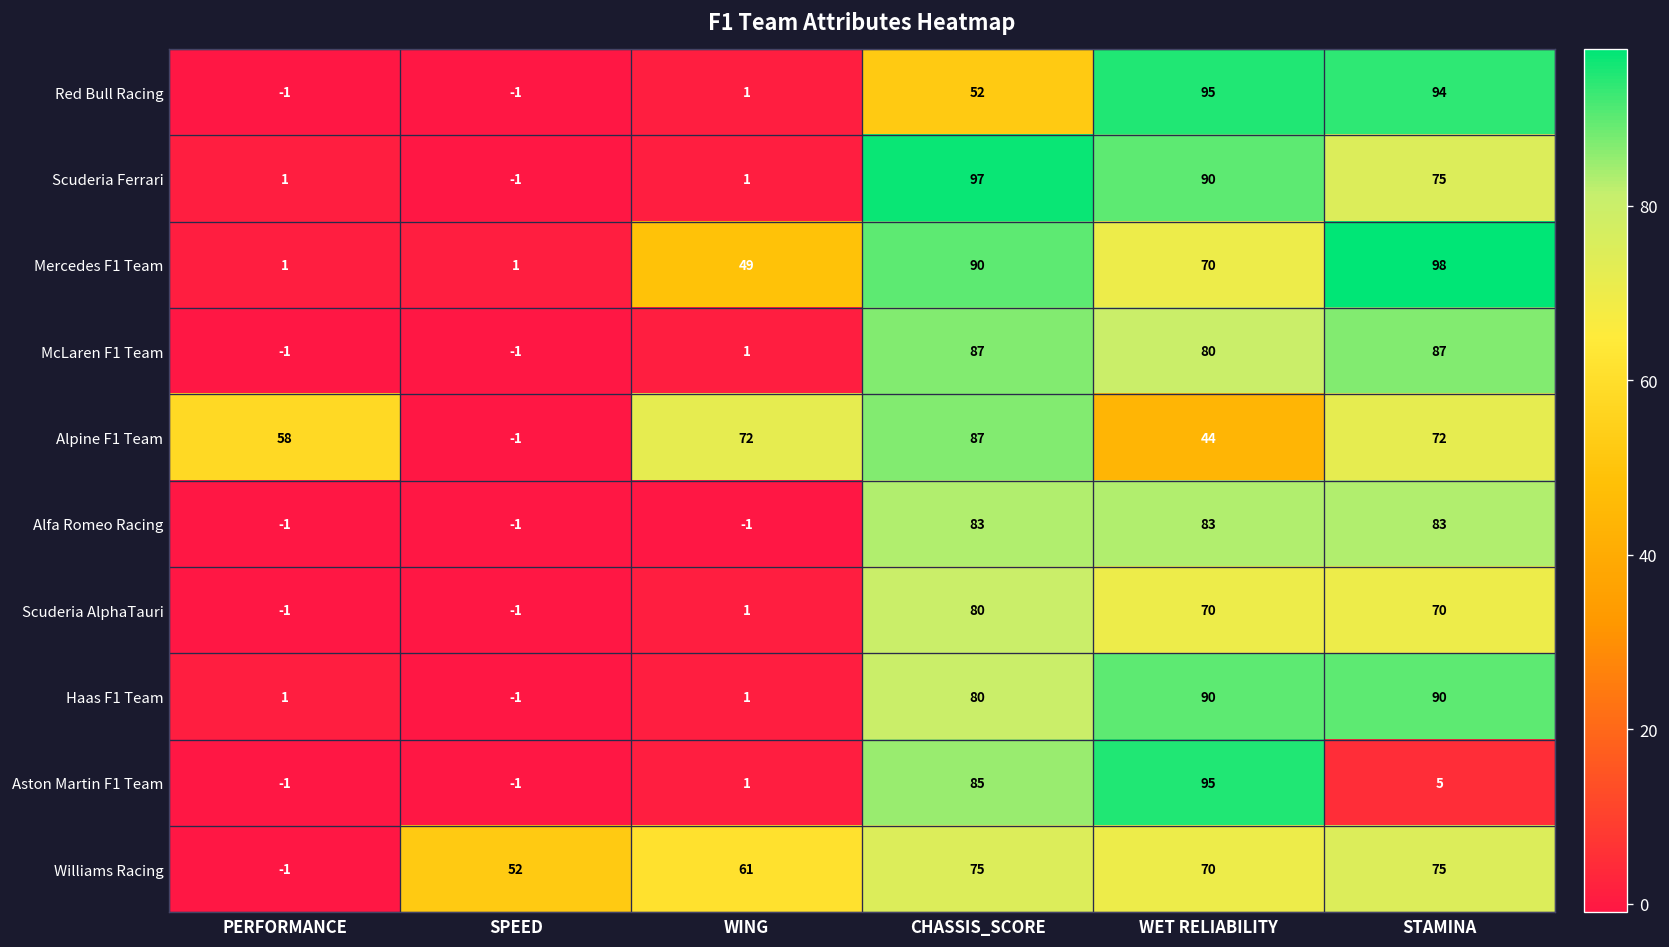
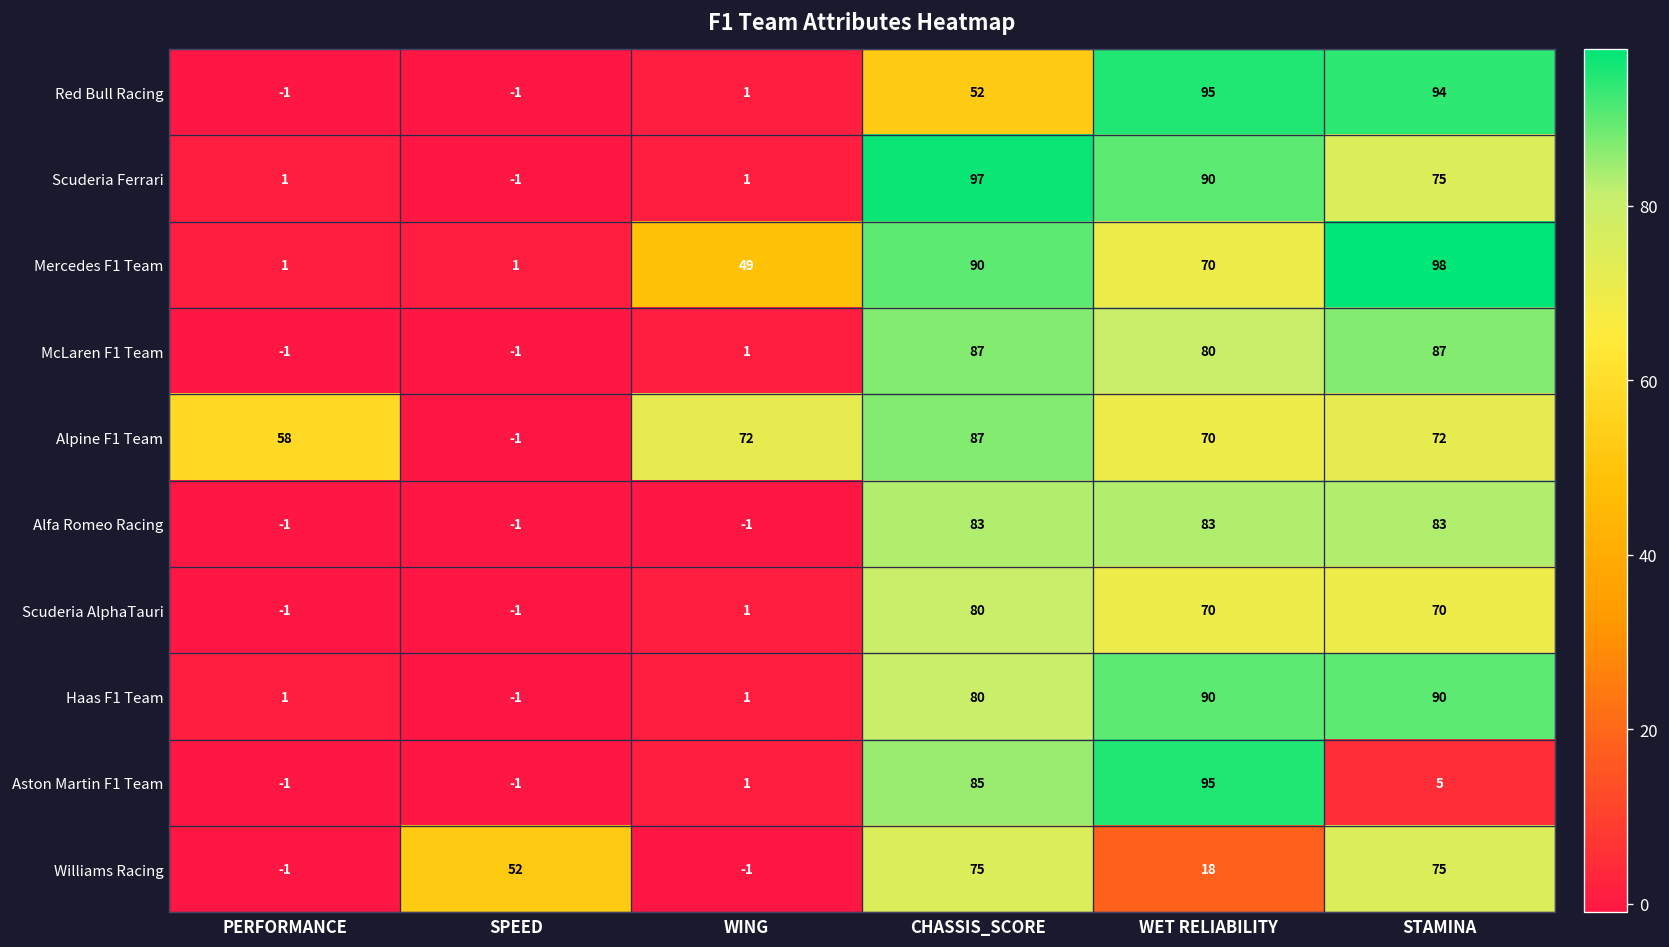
  {
    "Red Bull Racing": {
      "PERFORMANCE": -1,
      "SPEED": -1,
      "WING": 1,
      "CHASSIS_SCORE": 52,
      "WET RELIABILITY": 95,
      "STAMINA": 94
    },
    "Scuderia Ferrari": {
      "PERFORMANCE": 1,
      "SPEED": -1,
      "WING": 1,
      "CHASSIS_SCORE": 97,
      "WET RELIABILITY": 90,
      "STAMINA": 75
    },
    "Mercedes F1 Team": {
      "PERFORMANCE": 1,
      "SPEED": 1,
      "WING": 49,
      "CHASSIS_SCORE": 90,
      "WET RELIABILITY": 70,
      "STAMINA": 98
    },
    "McLaren F1 Team": {
      "PERFORMANCE": -1,
      "SPEED": -1,
      "WING": 1,
      "CHASSIS_SCORE": 87,
      "WET RELIABILITY": 80,
      "STAMINA": 87
    },
    "Alpine F1 Team": {
      "PERFORMANCE": 58,
      "SPEED": -1,
      "WING": 72,
      "CHASSIS_SCORE": 87,
-     "WET RELIABILITY": 44,
+     "WET RELIABILITY": 70,
      "STAMINA": 72
    },
    "Alfa Romeo Racing": {
      "PERFORMANCE": -1,
      "SPEED": -1,
      "WING": -1,
      "CHASSIS_SCORE": 83,
      "WET RELIABILITY": 83,
      "STAMINA": 83
    },
    "Scuderia AlphaTauri": {
      "PERFORMANCE": -1,
      "SPEED": -1,
      "WING": 1,
      "CHASSIS_SCORE": 80,
      "WET RELIABILITY": 70,
      "STAMINA": 70
    },
    "Haas F1 Team": {
      "PERFORMANCE": 1,
      "SPEED": -1,
      "WING": 1,
      "CHASSIS_SCORE": 80,
      "WET RELIABILITY": 90,
      "STAMINA": 90
    },
    "Aston Martin F1 Team": {
      "PERFORMANCE": -1,
      "SPEED": -1,
      "WING": 1,
      "CHASSIS_SCORE": 85,
      "WET RELIABILITY": 95,
      "STAMINA": 5
    },
    "Williams Racing": {
      "PERFORMANCE": -1,
      "SPEED": 52,
-     "WING": 61,
+     "WING": -1,
      "CHASSIS_SCORE": 75,
-     "WET RELIABILITY": 70,
+     "WET RELIABILITY": 18,
      "STAMINA": 75
    }
  }
